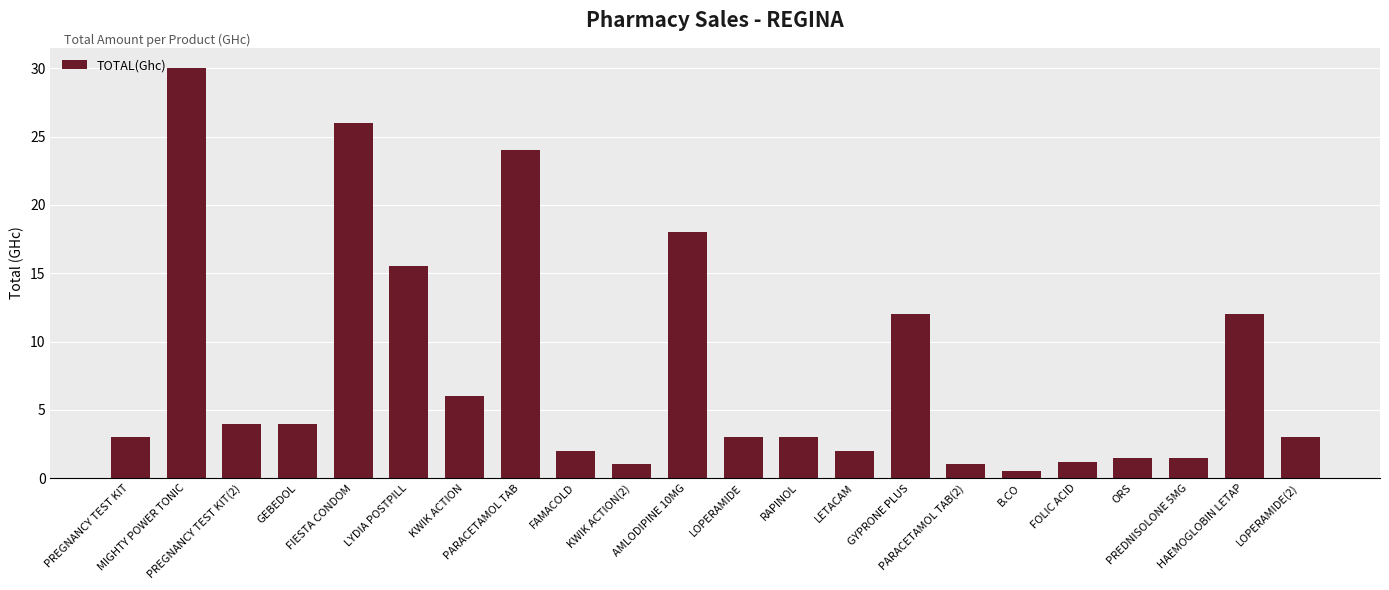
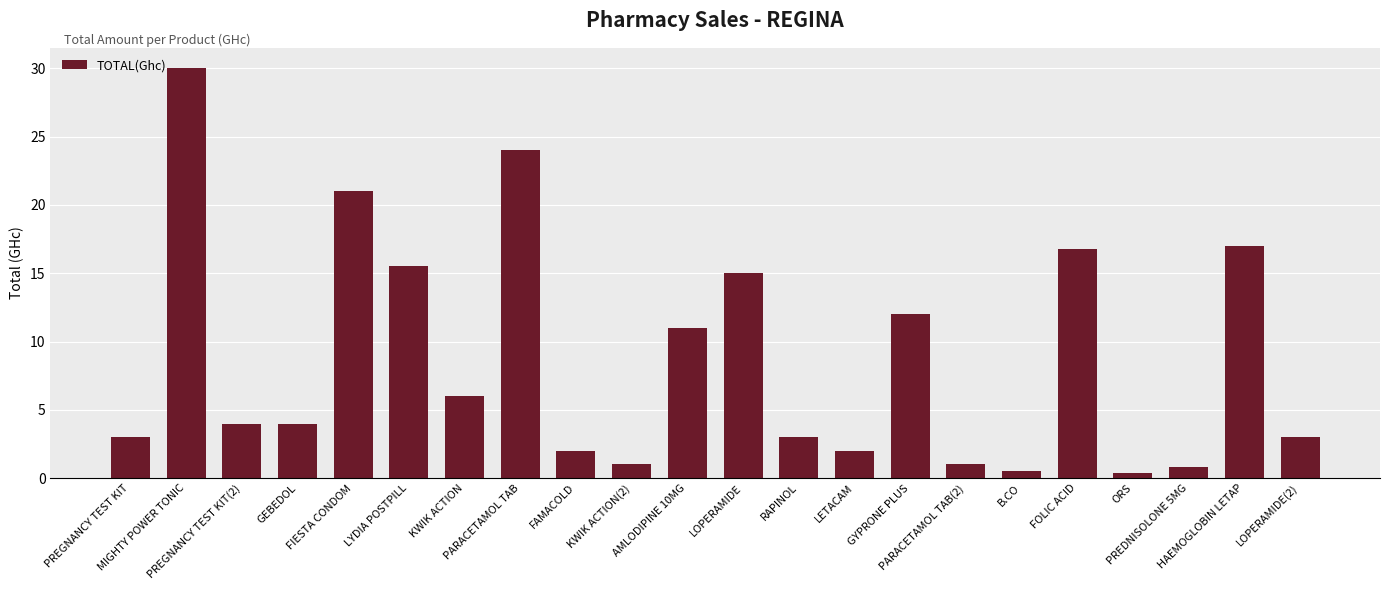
  {
    "PREGNANCY TEST KIT": 3.0,
    "MIGHTY POWER TONIC": 30.0,
    "PREGNANCY TEST KIT(2)": 4.0,
    "GEBEDOL": 4.0,
-   "FIESTA CONDOM": 26,
+   "FIESTA CONDOM": 21,
    "LYDIA POSTPILL": 15.5,
    "KWIK ACTION": 6.0,
    "PARACETAMOL TAB": 24.0,
    "FAMACOLD": 2.0,
    "KWIK ACTION(2)": 1.0,
-   "AMLODIPINE 10MG": 18,
-   "LOPERAMIDE": 3,
+   "AMLODIPINE 10MG": 11,
+   "LOPERAMIDE": 15,
    "RAPINOL": 3.0,
    "LETACAM": 2.0,
    "GYPRONE PLUS": 12.0,
    "PARACETAMOL TAB(2)": 1.0,
    "B.CO": 0.5,
-   "FOLIC ACID": 1.2,
-   "ORS": 1.5,
-   "PREDNISOLONE 5MG": 1.5,
-   "HAEMOGLOBIN LETAP": 12,
+   "FOLIC ACID": 16.8,
+   "ORS": 0.4,
+   "PREDNISOLONE 5MG": 0.8,
+   "HAEMOGLOBIN LETAP": 17,
    "LOPERAMIDE(2)": 3.0
  }
